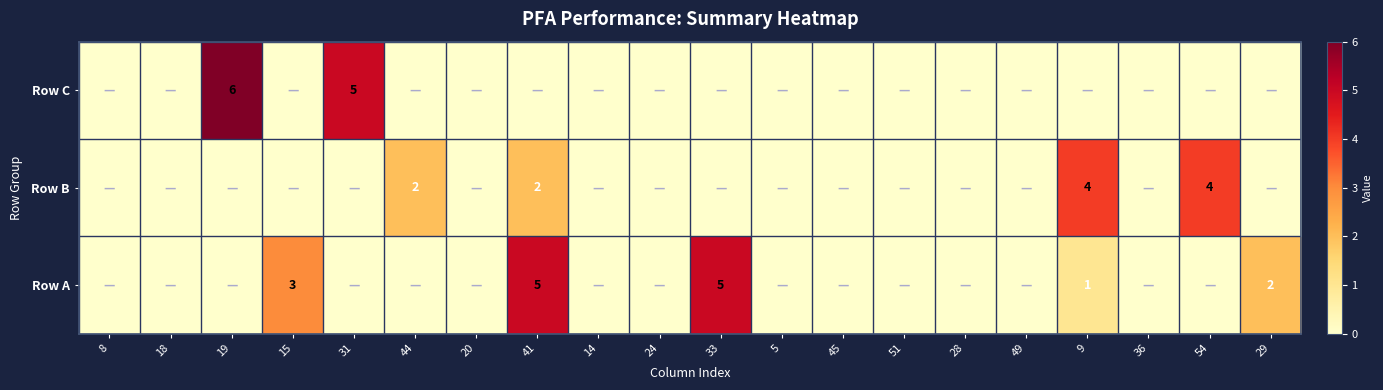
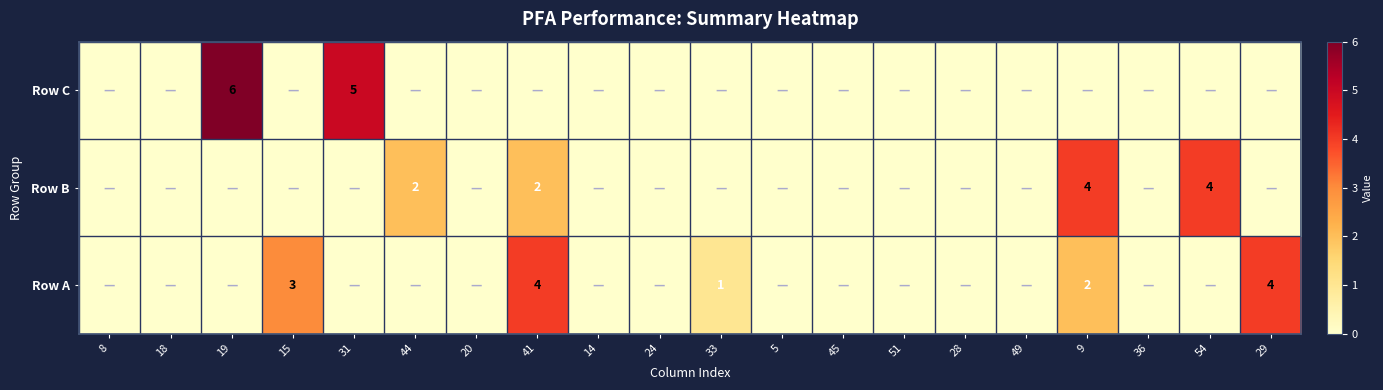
  {
    "Row C": {
      "19": 6,
      "31": 5
    },
    "Row B": {
      "44": 2,
      "41": 2,
      "9": 4,
      "54": 4
    },
    "Row A": {
      "15": 3,
-     "41": 5,
-     "33": 5,
-     "9": 1,
-     "29": 2
+     "41": 4,
+     "33": 1,
+     "9": 2,
+     "29": 4
    }
  }
